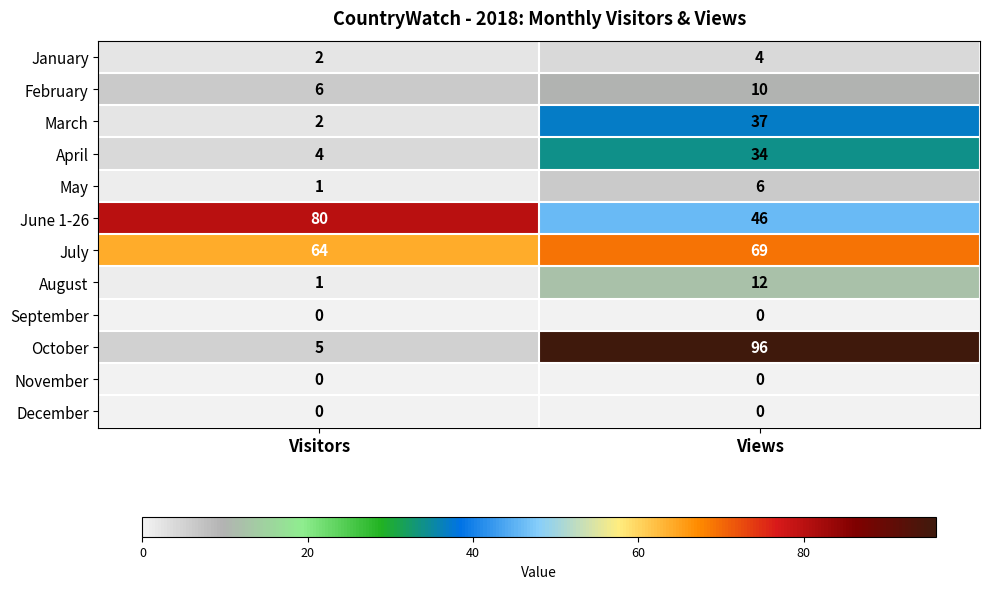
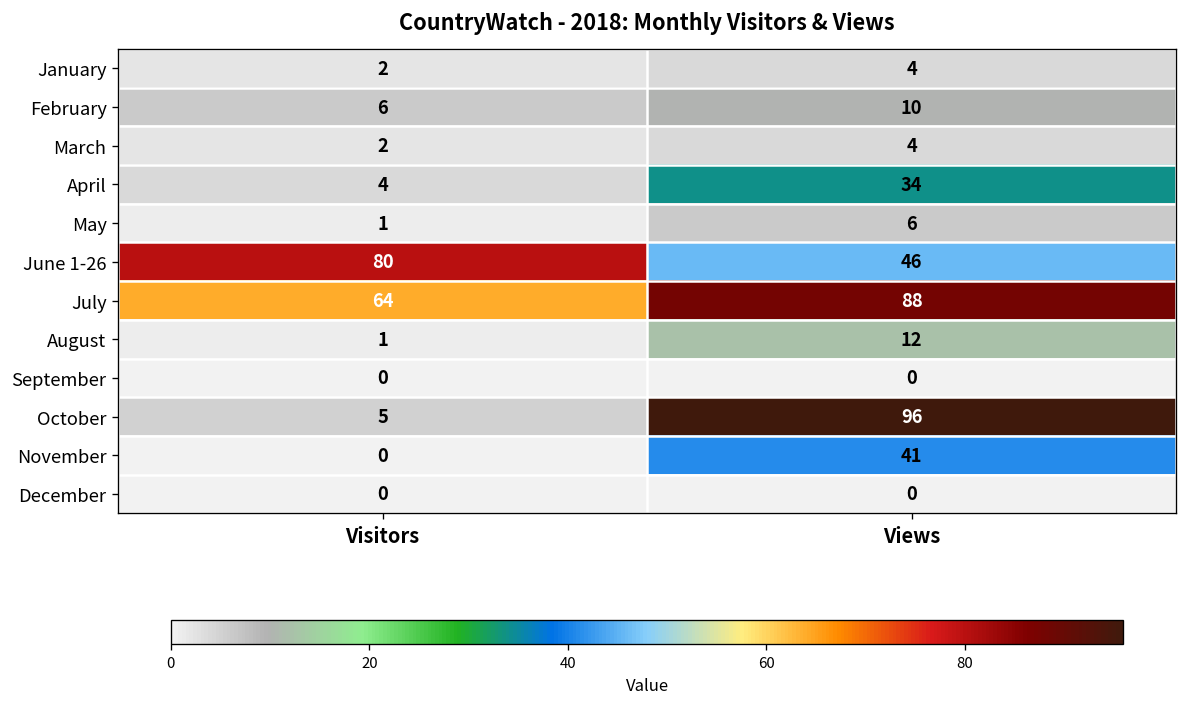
  {
    "January": {
      "Visitors": 2,
      "Views": 4
    },
    "February": {
      "Visitors": 6,
      "Views": 10
    },
    "March": {
      "Visitors": 2,
-     "Views": 37
+     "Views": 4
    },
    "April": {
      "Visitors": 4,
      "Views": 34
    },
    "May": {
      "Visitors": 1,
      "Views": 6
    },
    "June 1-26": {
      "Visitors": 80,
      "Views": 46
    },
    "July": {
      "Visitors": 64,
-     "Views": 69
+     "Views": 88
    },
    "August": {
      "Visitors": 1,
      "Views": 12
    },
    "September": {
      "Visitors": 0,
      "Views": 0
    },
    "October": {
      "Visitors": 5,
      "Views": 96
    },
    "November": {
      "Visitors": 0,
-     "Views": 0
+     "Views": 41
    },
    "December": {
      "Visitors": 0,
      "Views": 0
    }
  }
